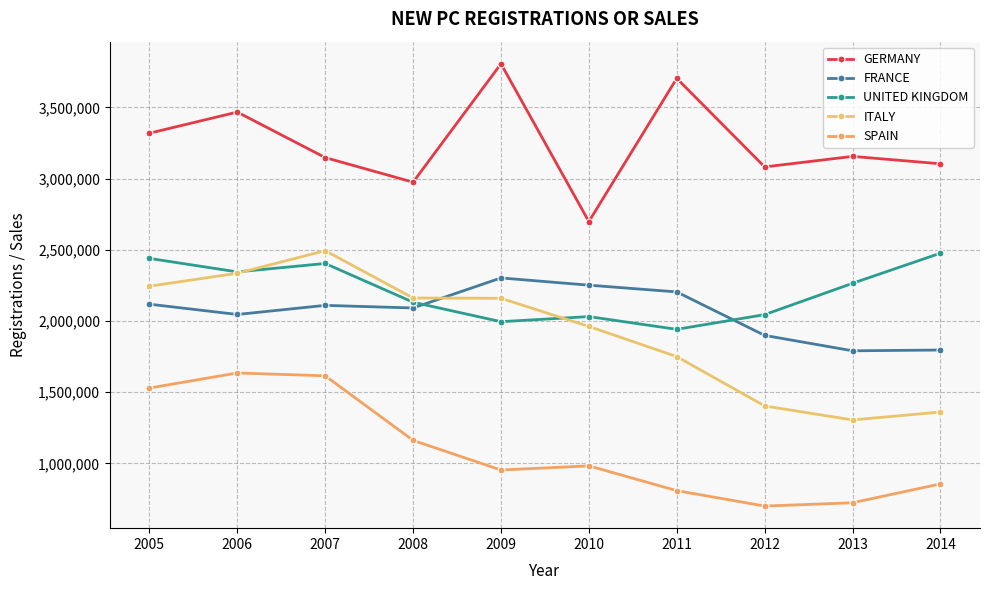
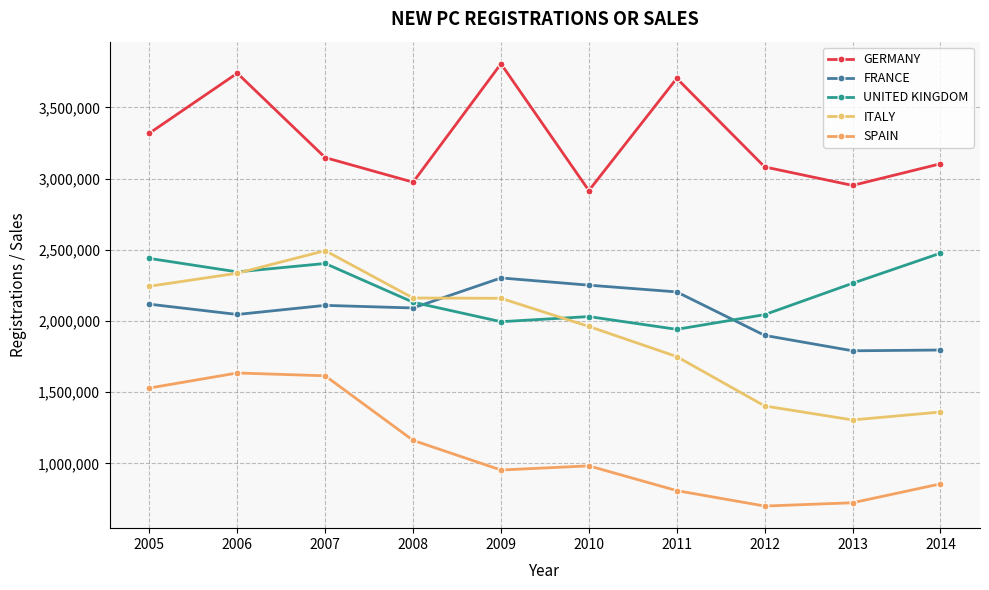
  {
    "GERMANY": {
      "2005": "3,320,000",
-     "2006": "3,470,000",
+     "2006": "3,740,000",
      "2007": "3,150,000",
      "2008": "2,980,000",
      "2009": "3,810,000",
-     "2010": "2,700,000",
+     "2010": "2,920,000",
      "2011": "3,700,000",
      "2012": "3,080,000",
-     "2013": "3,160,000",
+     "2013": "2,950,000",
      "2014": "3,100,000"
    }
  }
